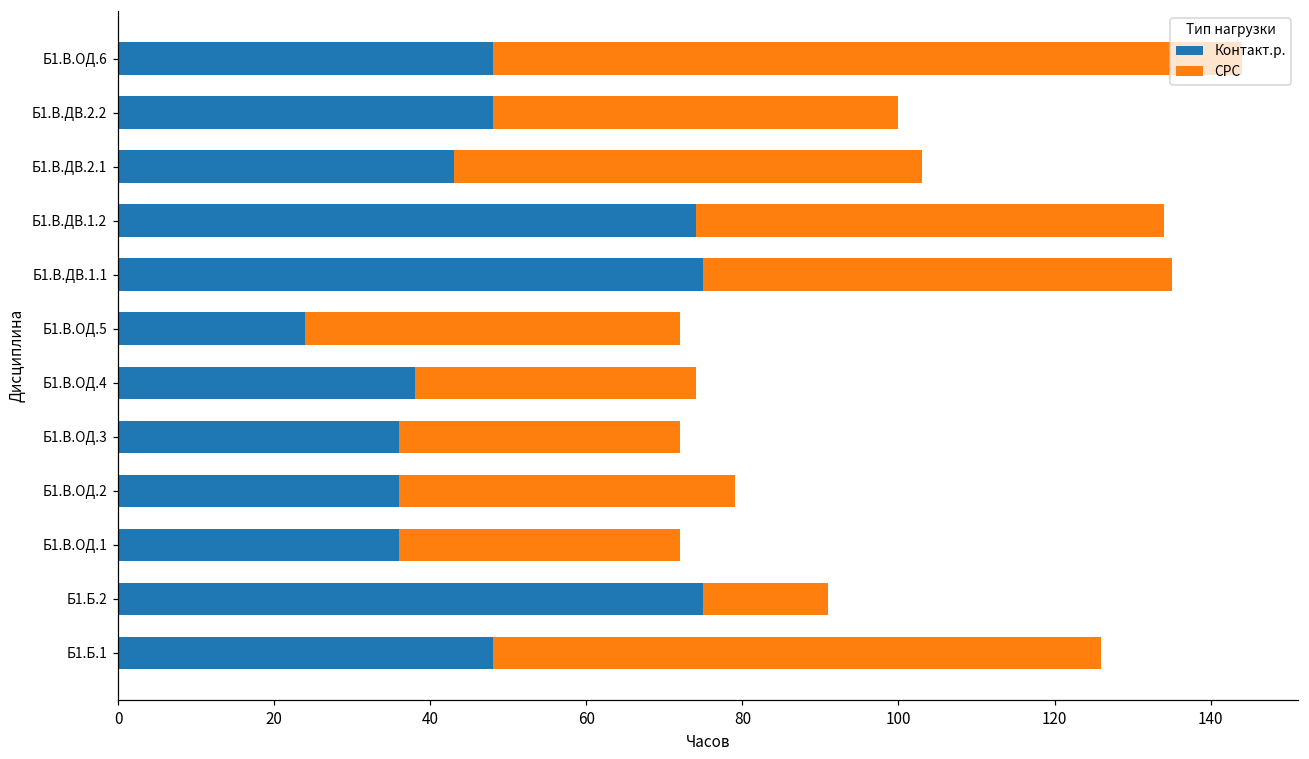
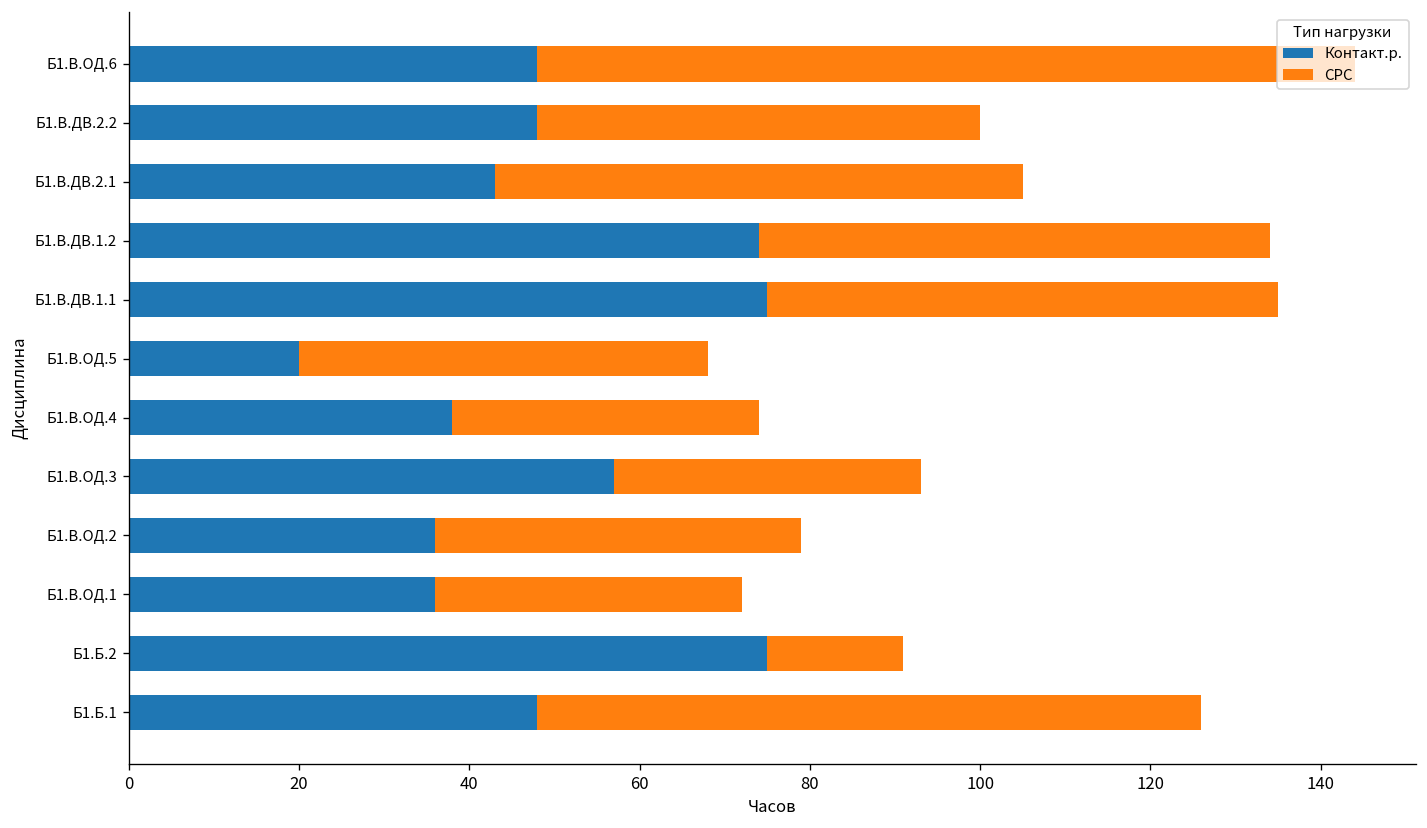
  {
    "Контакт.р.": {
      "Б1.В.ОД.6": 48,
      "Б1.В.ДВ.2.2": 48,
      "Б1.В.ДВ.2.1": 43,
      "Б1.В.ДВ.1.2": 74,
      "Б1.В.ДВ.1.1": 75,
-     "Б1.В.ОД.5": 24,
+     "Б1.В.ОД.5": 20,
      "Б1.В.ОД.4": 38,
-     "Б1.В.ОД.3": 36,
+     "Б1.В.ОД.3": 57,
      "Б1.В.ОД.2": 36,
      "Б1.В.ОД.1": 36,
      "Б1.Б.2": 75,
      "Б1.Б.1": 48
    },
    "СРС": {
      "Б1.В.ДВ.2.2": 52,
-     "Б1.В.ДВ.2.1": 60,
+     "Б1.В.ДВ.2.1": 62,
      "Б1.В.ДВ.1.2": 60,
      "Б1.В.ДВ.1.1": 60,
      "Б1.В.ОД.5": 48,
      "Б1.В.ОД.4": 36,
      "Б1.В.ОД.3": 36,
      "Б1.В.ОД.2": 43,
      "Б1.В.ОД.1": 36,
      "Б1.Б.2": 16,
      "Б1.Б.1": 78
    }
  }
